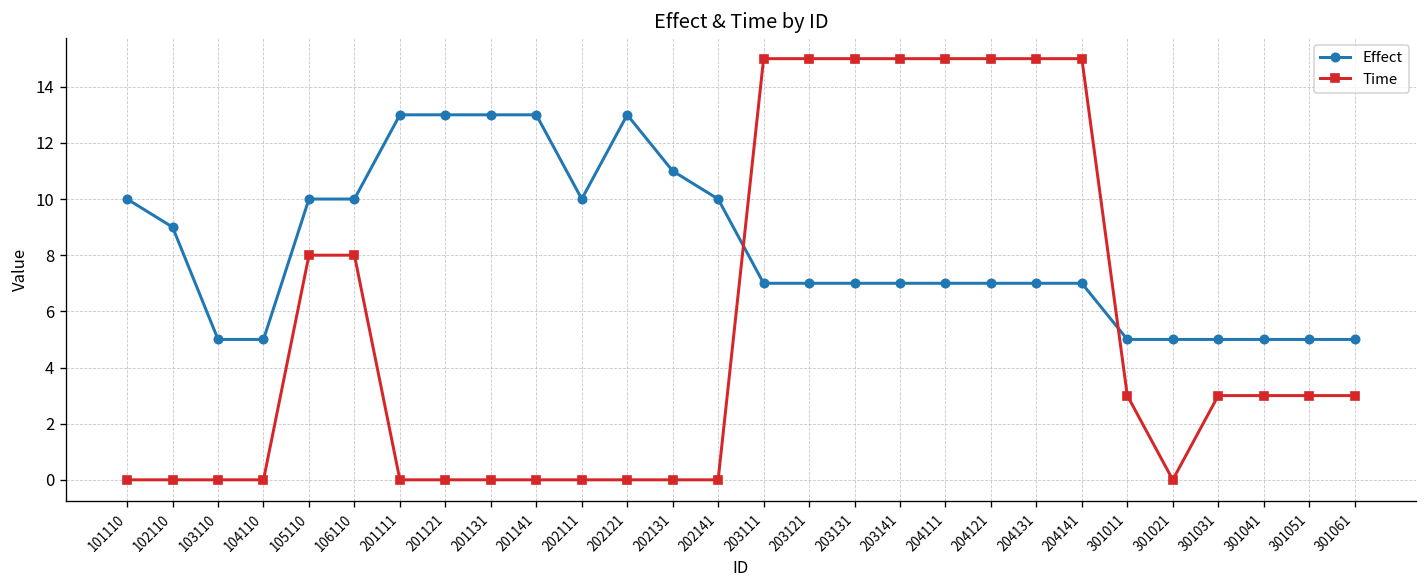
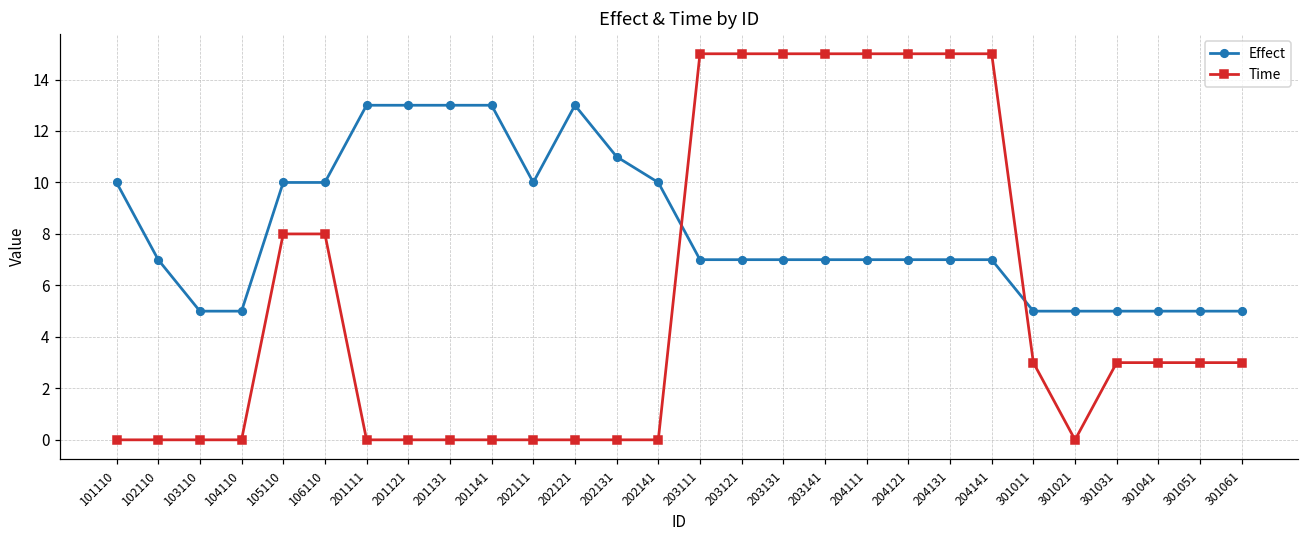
  {
    "Effect": {
      "101110": 10,
-     "102110": 9,
+     "102110": 7,
      "103110": 5,
      "104110": 5,
      "105110": 10,
      "106110": 10,
      "201111": 13,
      "201121": 13,
      "201131": 13,
      "201141": 13,
      "202111": 10,
      "202121": 13,
      "202131": 11,
      "202141": 10,
      "203111": 7,
      "203121": 7,
      "203131": 7,
      "203141": 7,
      "204111": 7,
      "204121": 7,
      "204131": 7,
      "204141": 7,
      "301011": 5,
      "301021": 5,
      "301031": 5,
      "301041": 5,
      "301051": 5,
      "301061": 5
    },
    "Time": {
      "101110": 0,
      "102110": 0,
      "103110": 0,
      "104110": 0,
      "105110": 8,
      "106110": 8,
      "201111": 0,
      "201121": 0,
      "201131": 0,
      "201141": 0,
      "202111": 0,
      "202121": 0,
      "202131": 0,
      "202141": 0,
      "203111": 15,
      "203121": 15,
      "203131": 15,
      "203141": 15,
      "204111": 15,
      "204121": 15,
      "204131": 15,
      "204141": 15,
      "301011": 3,
      "301021": 0,
      "301031": 3,
      "301041": 3,
      "301051": 3,
      "301061": 3
    }
  }
